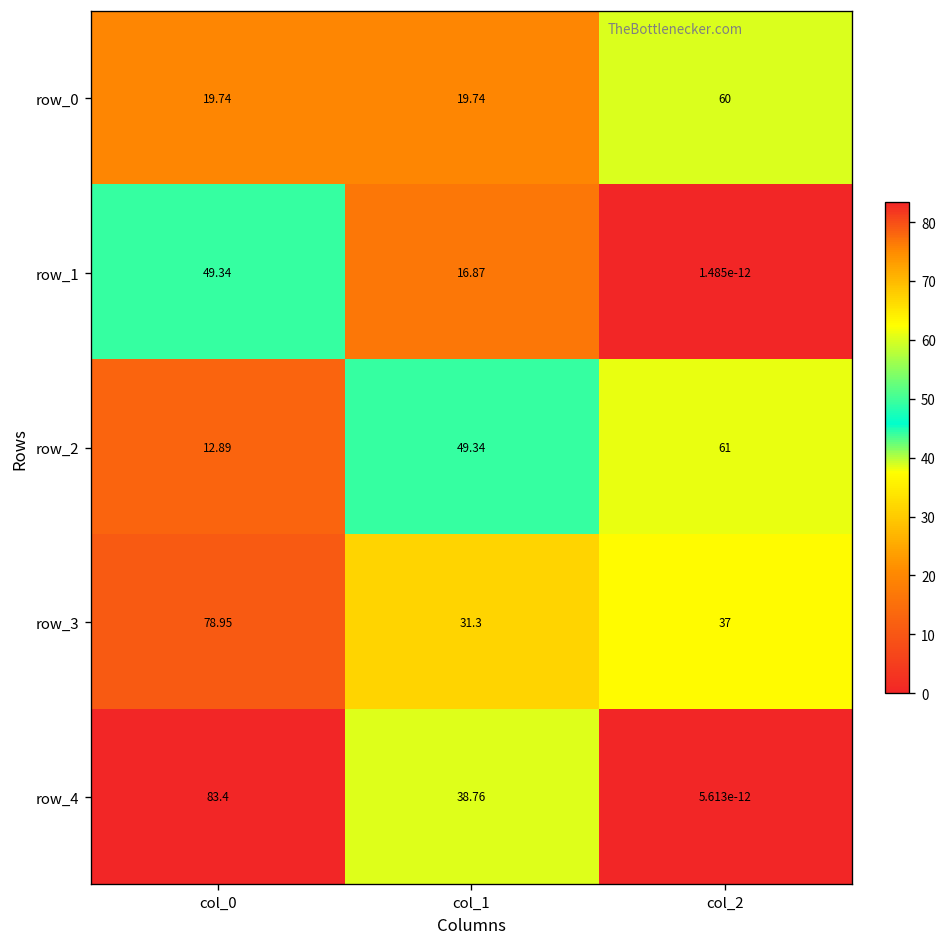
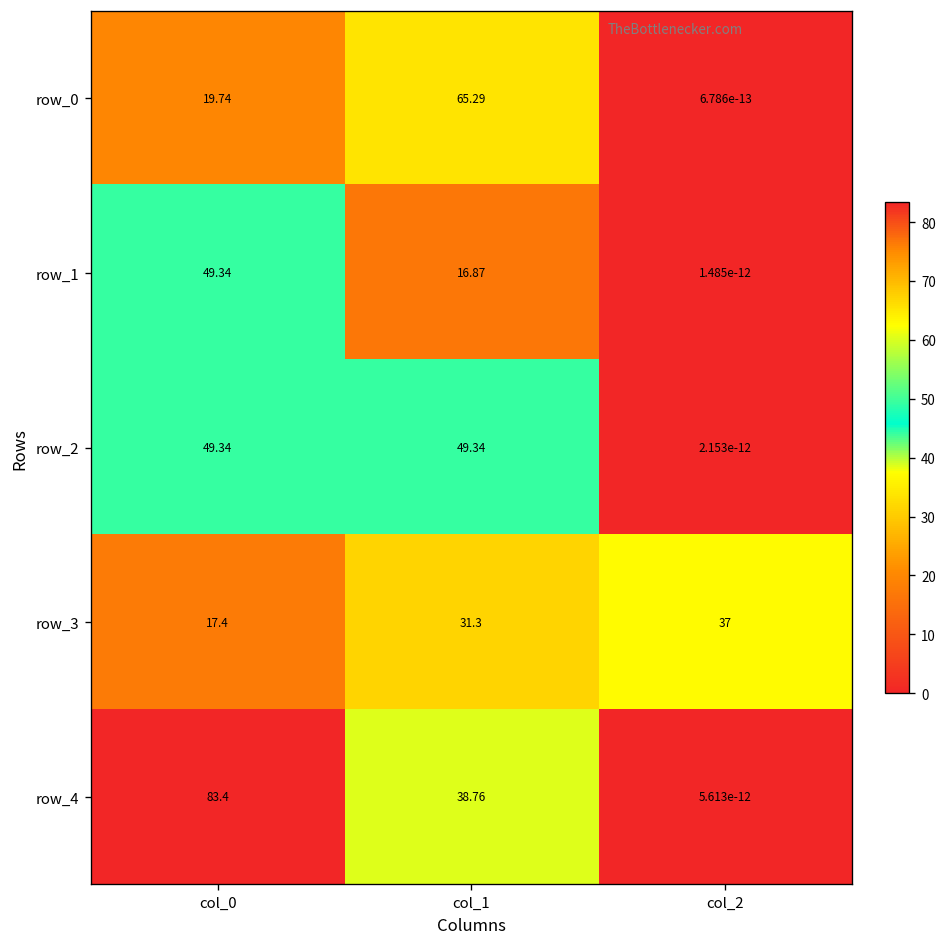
  {
    "row_0": {
      "col_0": "19.74",
-     "col_1": "19.74",
-     "col_2": "60"
+     "col_1": "65.29",
+     "col_2": "6.786e-13"
    },
    "row_1": {
      "col_0": "49.34",
      "col_1": "16.87",
      "col_2": "1.485e-12"
    },
    "row_2": {
-     "col_0": "12.89",
+     "col_0": "49.34",
      "col_1": "49.34",
-     "col_2": "61"
+     "col_2": "2.153e-12"
    },
    "row_3": {
-     "col_0": "78.95",
+     "col_0": "17.4",
      "col_1": "31.3",
      "col_2": "37"
    },
    "row_4": {
      "col_0": "83.4",
      "col_1": "38.76",
      "col_2": "5.613e-12"
    }
  }
